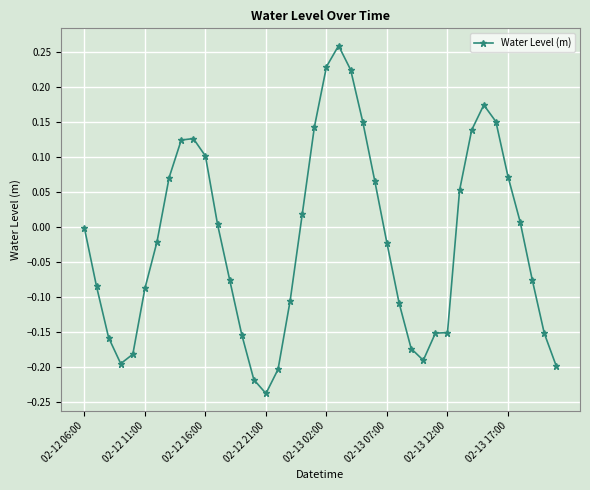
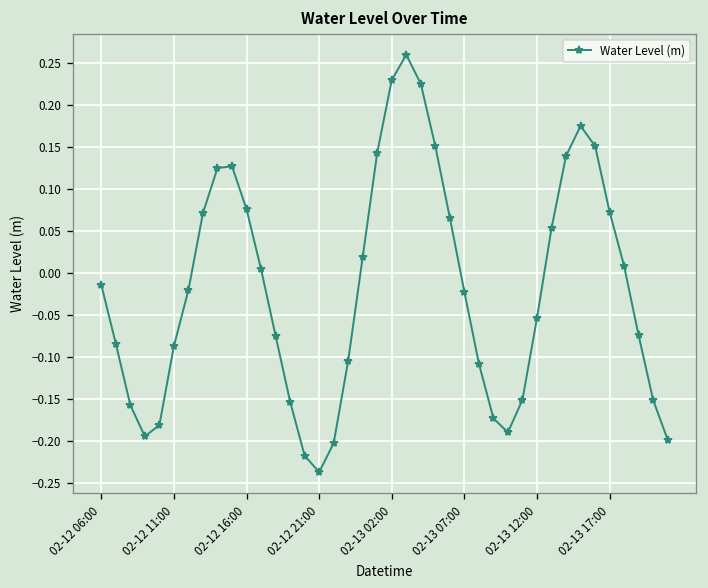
  {
-   "02-12 06:00": 0.00,
+   "02-12 06:00": -0.01,
    "02-12 11:00": -0.09,
-   "02-12 16:00": 0.10,
+   "02-12 16:00": 0.08,
    "02-12 21:00": -0.24,
    "02-13 02:00": 0.23,
    "02-13 07:00": -0.02,
-   "02-13 12:00": -0.15,
+   "02-13 12:00": -0.05,
    "02-13 17:00": 0.07
  }
